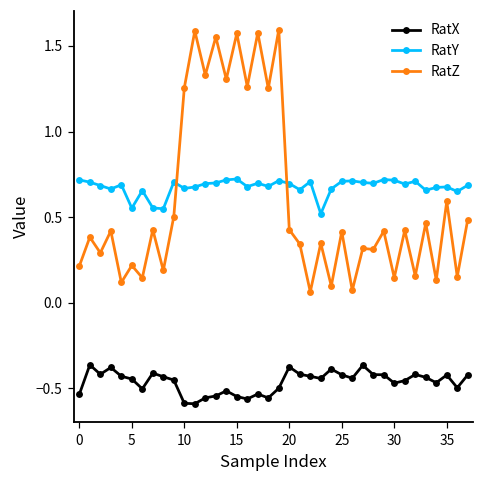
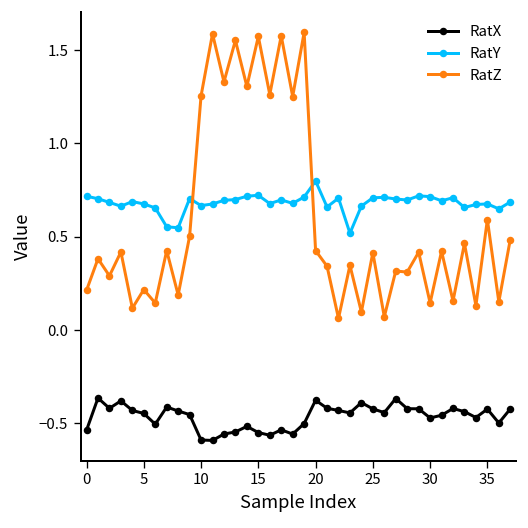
  {
    "RatX": {
      "0": -0.54,
      "5": -0.45,
      "10": -0.59,
      "15": -0.55,
      "20": -0.38,
      "25": -0.42,
      "30": -0.47,
      "35": -0.42
    },
    "RatY": {
      "0": 0.72,
-     "5": 0.55,
+     "5": 0.68,
      "10": 0.67,
      "15": 0.72,
-     "20": 0.70,
+     "20": 0.80,
      "25": 0.71,
      "30": 0.72,
      "35": 0.68
    },
    "RatZ": {
      "0": 0.21,
      "5": 0.22,
      "10": 1.26,
      "15": 1.57,
      "20": 0.43,
      "25": 0.42,
      "30": 0.15,
      "35": 0.59
    }
  }
